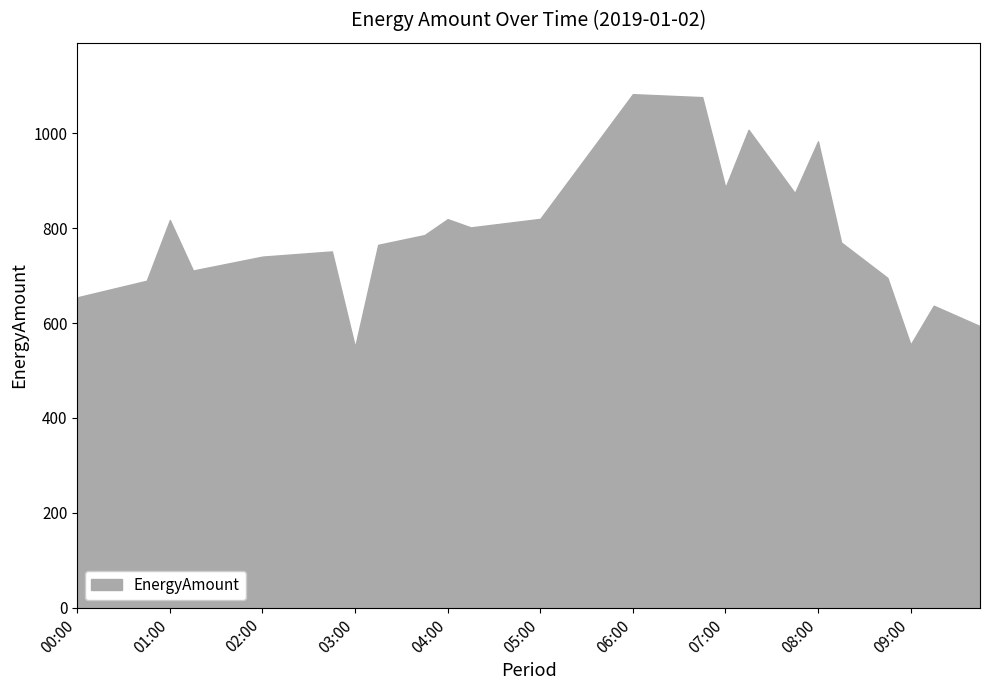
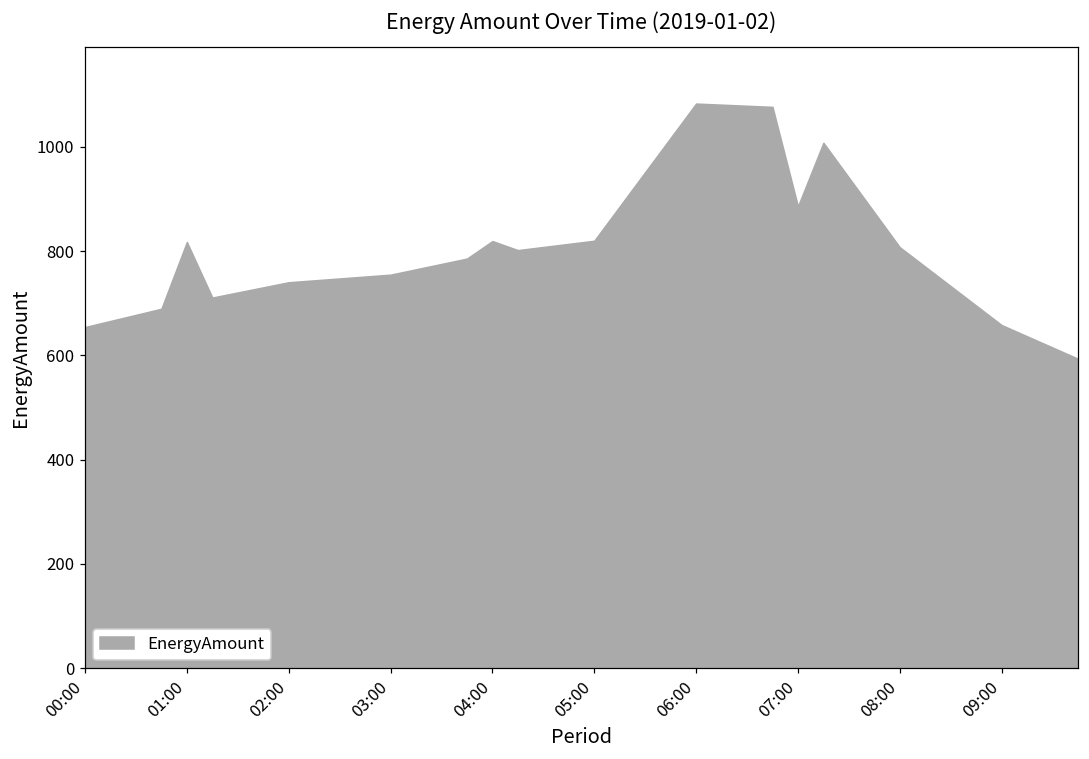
  {
    "00:00": 650,
    "01:00": 820,
    "02:00": 740,
-   "03:00": 550,
+   "03:00": 750,
    "04:00": 820,
    "05:00": 820,
    "06:00": 1080,
    "07:00": 890,
-   "08:00": 980,
-   "09:00": 550
+   "08:00": 810,
+   "09:00": 660
  }
